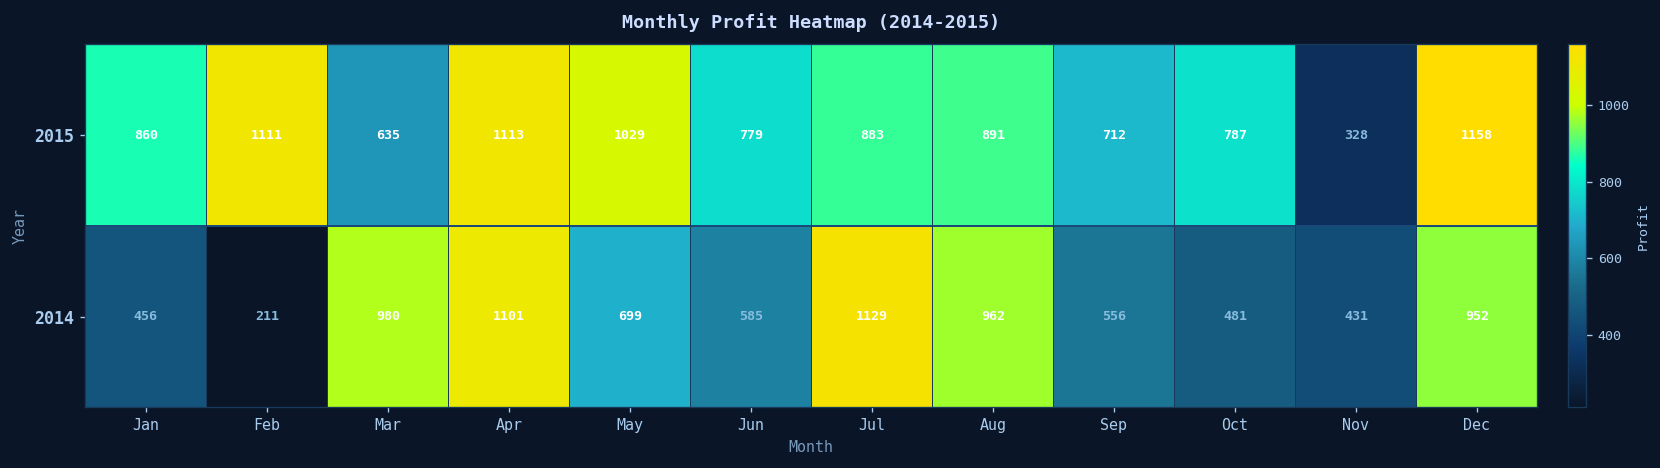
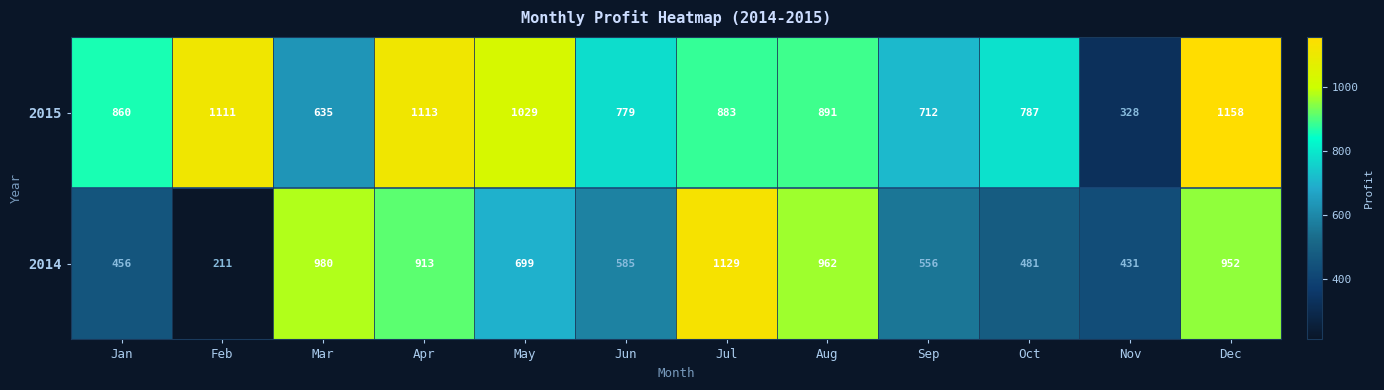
  {
    "2015": {
      "Jan": 860,
      "Feb": 1111,
      "Mar": 635,
      "Apr": 1113,
      "May": 1029,
      "Jun": 779,
      "Jul": 883,
      "Aug": 891,
      "Sep": 712,
      "Oct": 787,
      "Nov": 328,
      "Dec": 1158
    },
    "2014": {
      "Jan": 456,
      "Feb": 211,
      "Mar": 980,
-     "Apr": 1101,
+     "Apr": 913,
      "May": 699,
      "Jun": 585,
      "Jul": 1129,
      "Aug": 962,
      "Sep": 556,
      "Oct": 481,
      "Nov": 431,
      "Dec": 952
    }
  }
